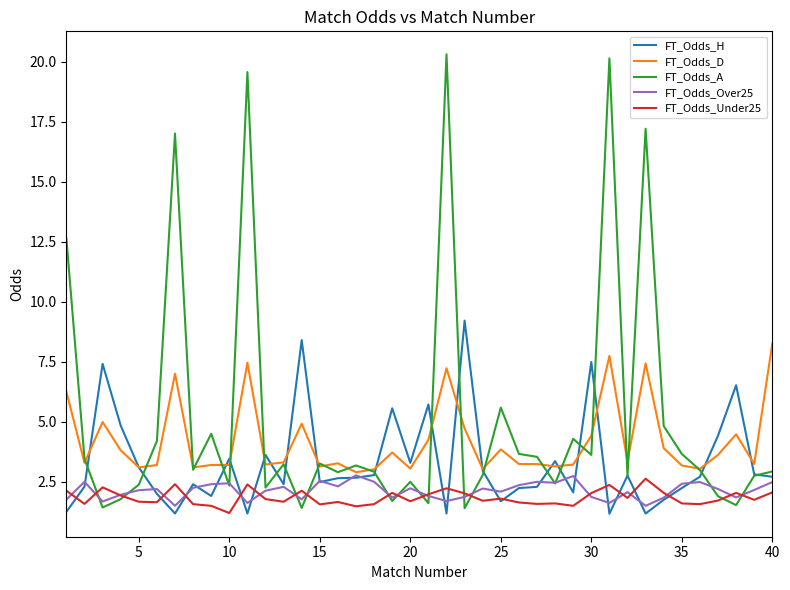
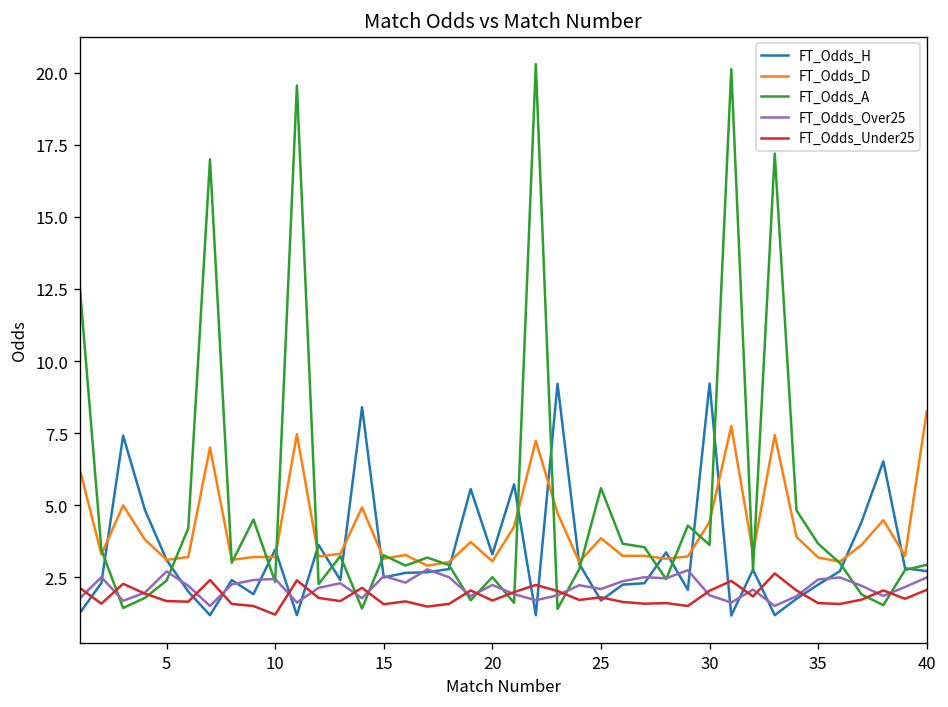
  {
    "FT_Odds_H": {
      "10": 3.5,
      "20": 3.3,
      "25": 1.7,
-     "30": 7.5,
+     "30": 9.2,
      "35": 2.2,
      "40": 2.7
    },
    "FT_Odds_D": {
      "10": 3.2,
      "15": 3.1,
      "20": 3.1,
      "25": 3.9,
      "30": 4.4,
      "35": 3.2,
      "40": 8.3
    },
    "FT_Odds_A": {
      "5": 2.4,
      "15": 3.3,
      "20": 2.5,
      "25": 5.6,
      "30": 3.6,
      "35": 3.7,
      "40": 2.9
    },
    "FT_Odds_Over25": {
-     "5": 2.2,
+     "5": 2.7,
      "20": 2.2,
      "25": 2.1,
      "30": 1.9,
      "35": 2.4,
      "40": 2.5
    },
    "FT_Odds_Under25": {
      "5": 1.7,
      "10": 1.2,
      "15": 1.6,
      "20": 1.7,
      "25": 1.8,
      "30": 2.0,
      "35": 1.6,
      "40": 2.1
    }
  }
